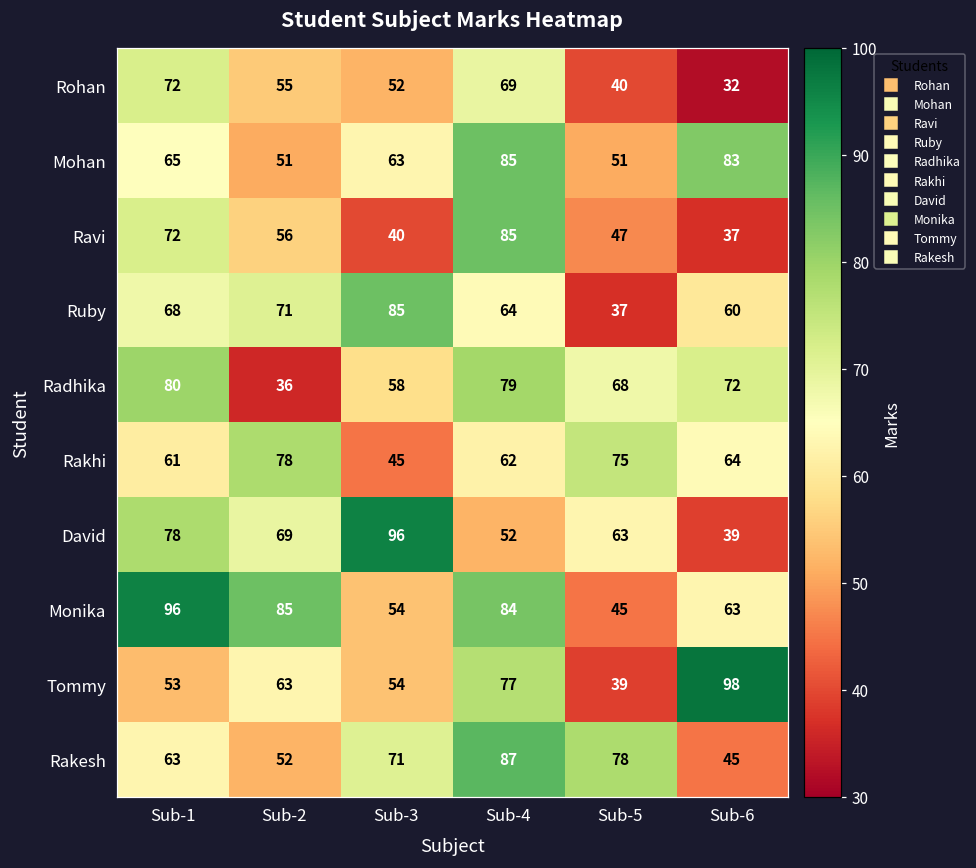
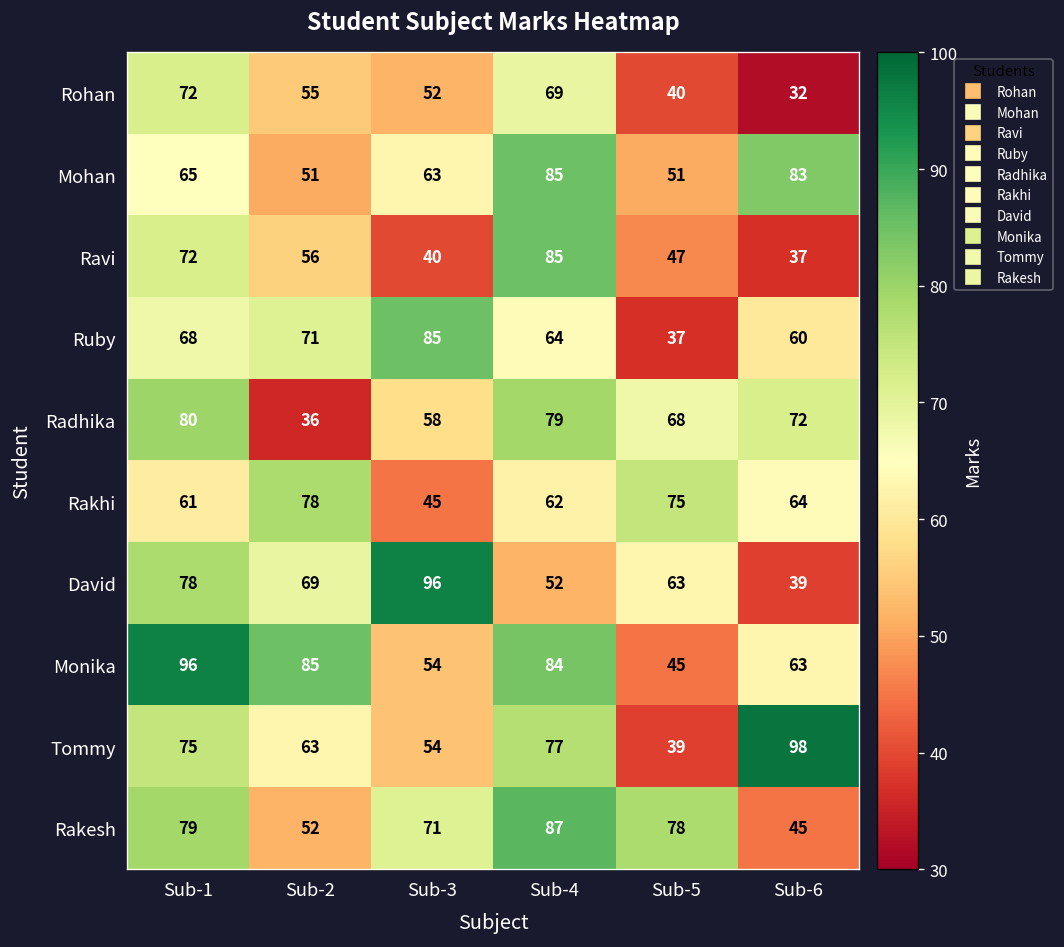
  {
    "Rohan": {
      "Sub-1": 72,
      "Sub-2": 55,
      "Sub-3": 52,
      "Sub-4": 69,
      "Sub-5": 40,
      "Sub-6": 32
    },
    "Mohan": {
      "Sub-1": 65,
      "Sub-2": 51,
      "Sub-3": 63,
      "Sub-4": 85,
      "Sub-5": 51,
      "Sub-6": 83
    },
    "Ravi": {
      "Sub-1": 72,
      "Sub-2": 56,
      "Sub-3": 40,
      "Sub-4": 85,
      "Sub-5": 47,
      "Sub-6": 37
    },
    "Ruby": {
      "Sub-1": 68,
      "Sub-2": 71,
      "Sub-3": 85,
      "Sub-4": 64,
      "Sub-5": 37,
      "Sub-6": 60
    },
    "Radhika": {
      "Sub-1": 80,
      "Sub-2": 36,
      "Sub-3": 58,
      "Sub-4": 79,
      "Sub-5": 68,
      "Sub-6": 72
    },
    "Rakhi": {
      "Sub-1": 61,
      "Sub-2": 78,
      "Sub-3": 45,
      "Sub-4": 62,
      "Sub-5": 75,
      "Sub-6": 64
    },
    "David": {
      "Sub-1": 78,
      "Sub-2": 69,
      "Sub-3": 96,
      "Sub-4": 52,
      "Sub-5": 63,
      "Sub-6": 39
    },
    "Monika": {
      "Sub-1": 96,
      "Sub-2": 85,
      "Sub-3": 54,
      "Sub-4": 84,
      "Sub-5": 45,
      "Sub-6": 63
    },
    "Tommy": {
-     "Sub-1": 53,
+     "Sub-1": 75,
      "Sub-2": 63,
      "Sub-3": 54,
      "Sub-4": 77,
      "Sub-5": 39,
      "Sub-6": 98
    },
    "Rakesh": {
-     "Sub-1": 63,
+     "Sub-1": 79,
      "Sub-2": 52,
      "Sub-3": 71,
      "Sub-4": 87,
      "Sub-5": 78,
      "Sub-6": 45
    }
  }
